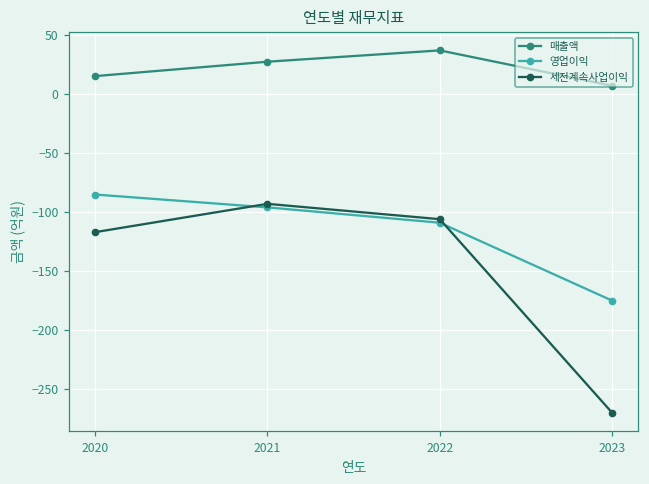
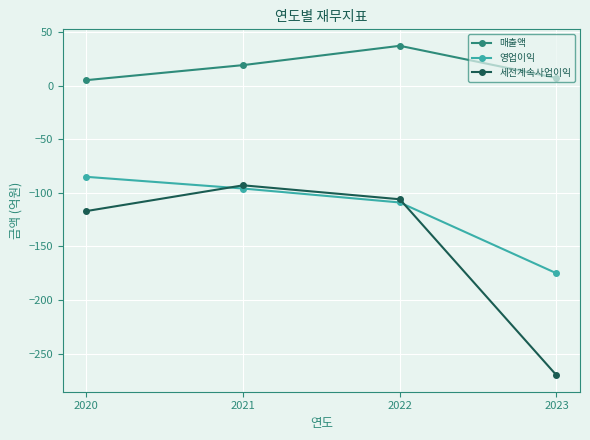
  {
    "매출액": {
-     "2020": 15,
-     "2021": 27,
+     "2020": 5,
+     "2021": 19,
      "2022": 37
    },
    "영업이익": {
      "2020": -85,
      "2021": -96,
      "2022": -109,
      "2023": -175
    },
    "세전계속사업이익": {
      "2020": -117,
      "2021": -93,
      "2022": -106,
      "2023": -270
    }
  }
